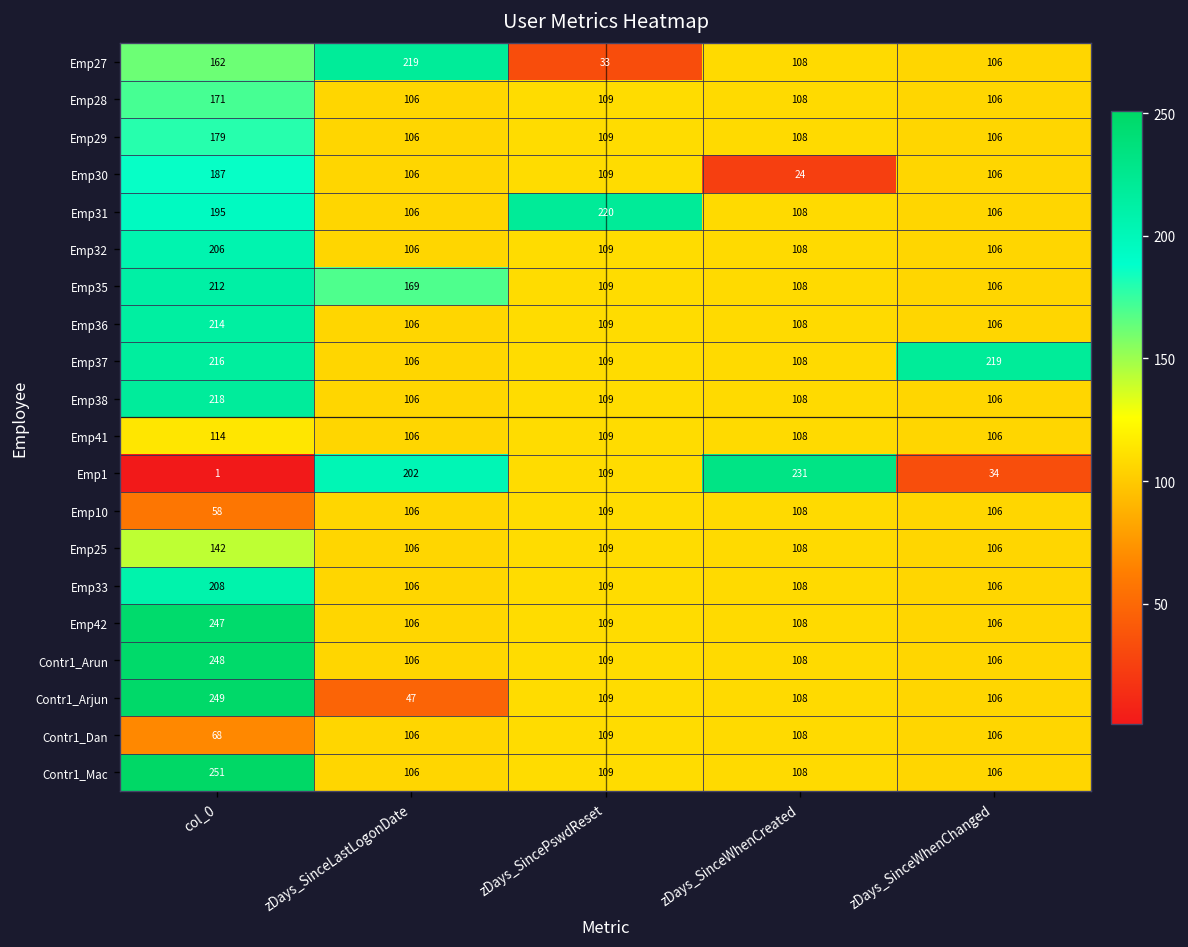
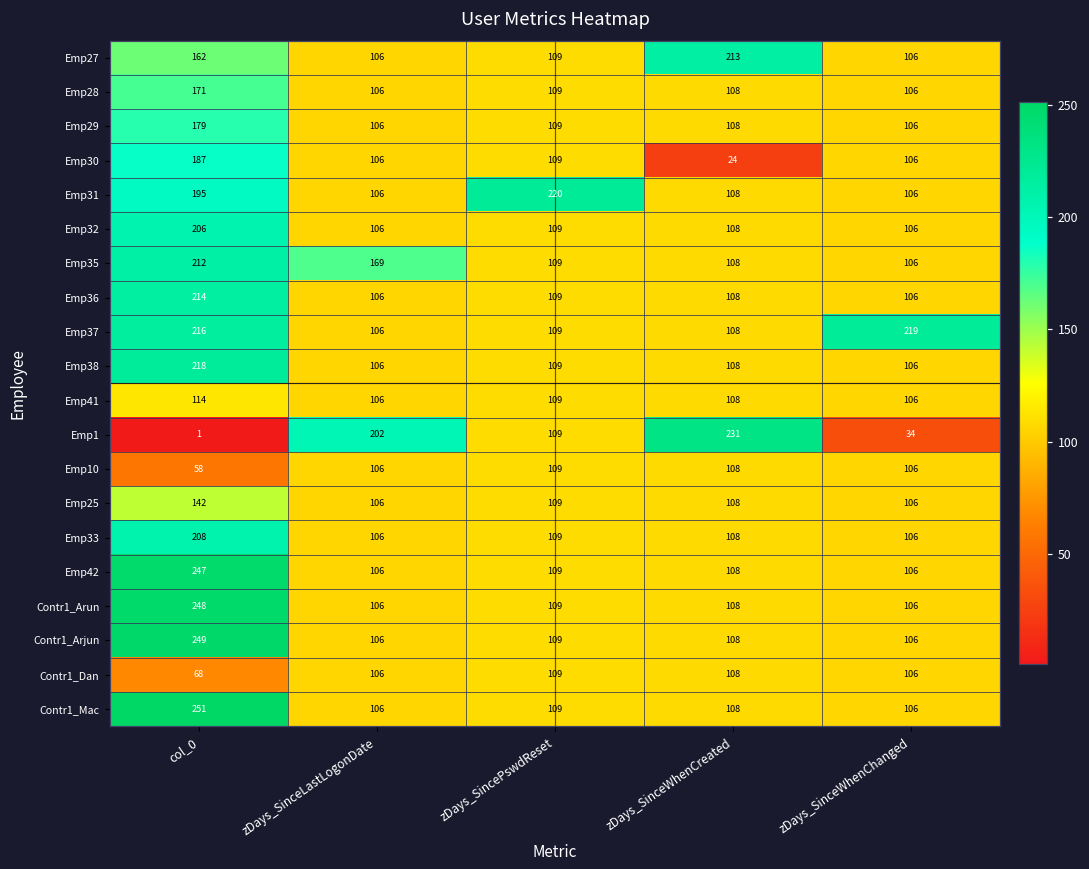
  {
    "Emp27": {
      "col_0": 162,
-     "zDays_SinceLastLogonDate": 219,
-     "zDays_SincePswdReset": 33,
-     "zDays_SinceWhenCreated": 108,
+     "zDays_SinceLastLogonDate": 106,
+     "zDays_SincePswdReset": 109,
+     "zDays_SinceWhenCreated": 213,
      "zDays_SinceWhenChanged": 106
    },
    "Emp28": {
      "col_0": 171,
      "zDays_SinceLastLogonDate": 106,
      "zDays_SincePswdReset": 109,
      "zDays_SinceWhenCreated": 108,
      "zDays_SinceWhenChanged": 106
    },
    "Emp29": {
      "col_0": 179,
      "zDays_SinceLastLogonDate": 106,
      "zDays_SincePswdReset": 109,
      "zDays_SinceWhenCreated": 108,
      "zDays_SinceWhenChanged": 106
    },
    "Emp30": {
      "col_0": 187,
      "zDays_SinceLastLogonDate": 106,
      "zDays_SincePswdReset": 109,
      "zDays_SinceWhenCreated": 24,
      "zDays_SinceWhenChanged": 106
    },
    "Emp31": {
      "col_0": 195,
      "zDays_SinceLastLogonDate": 106,
      "zDays_SincePswdReset": 220,
      "zDays_SinceWhenCreated": 108,
      "zDays_SinceWhenChanged": 106
    },
    "Emp32": {
      "col_0": 206,
      "zDays_SinceLastLogonDate": 106,
      "zDays_SincePswdReset": 109,
      "zDays_SinceWhenCreated": 108,
      "zDays_SinceWhenChanged": 106
    },
    "Emp35": {
      "col_0": 212,
      "zDays_SinceLastLogonDate": 169,
      "zDays_SincePswdReset": 109,
      "zDays_SinceWhenCreated": 108,
      "zDays_SinceWhenChanged": 106
    },
    "Emp36": {
      "col_0": 214,
      "zDays_SinceLastLogonDate": 106,
      "zDays_SincePswdReset": 109,
      "zDays_SinceWhenCreated": 108,
      "zDays_SinceWhenChanged": 106
    },
    "Emp37": {
      "col_0": 216,
      "zDays_SinceLastLogonDate": 106,
      "zDays_SincePswdReset": 109,
      "zDays_SinceWhenCreated": 108,
      "zDays_SinceWhenChanged": 219
    },
    "Emp38": {
      "col_0": 218,
      "zDays_SinceLastLogonDate": 106,
      "zDays_SincePswdReset": 109,
      "zDays_SinceWhenCreated": 108,
      "zDays_SinceWhenChanged": 106
    },
    "Emp41": {
      "col_0": 114,
      "zDays_SinceLastLogonDate": 106,
      "zDays_SincePswdReset": 109,
      "zDays_SinceWhenCreated": 108,
      "zDays_SinceWhenChanged": 106
    },
    "Emp1": {
      "col_0": 1,
      "zDays_SinceLastLogonDate": 202,
      "zDays_SincePswdReset": 109,
      "zDays_SinceWhenCreated": 231,
      "zDays_SinceWhenChanged": 34
    },
    "Emp10": {
      "col_0": 58,
      "zDays_SinceLastLogonDate": 106,
      "zDays_SincePswdReset": 109,
      "zDays_SinceWhenCreated": 108,
      "zDays_SinceWhenChanged": 106
    },
    "Emp25": {
      "col_0": 142,
      "zDays_SinceLastLogonDate": 106,
      "zDays_SincePswdReset": 109,
      "zDays_SinceWhenCreated": 108,
      "zDays_SinceWhenChanged": 106
    },
    "Emp33": {
      "col_0": 208,
      "zDays_SinceLastLogonDate": 106,
      "zDays_SincePswdReset": 109,
      "zDays_SinceWhenCreated": 108,
      "zDays_SinceWhenChanged": 106
    },
    "Emp42": {
      "col_0": 247,
      "zDays_SinceLastLogonDate": 106,
      "zDays_SincePswdReset": 109,
      "zDays_SinceWhenCreated": 108,
      "zDays_SinceWhenChanged": 106
    },
    "Contr1_Arun": {
      "col_0": 248,
      "zDays_SinceLastLogonDate": 106,
      "zDays_SincePswdReset": 109,
      "zDays_SinceWhenCreated": 108,
      "zDays_SinceWhenChanged": 106
    },
    "Contr1_Arjun": {
      "col_0": 249,
-     "zDays_SinceLastLogonDate": 47,
+     "zDays_SinceLastLogonDate": 106,
      "zDays_SincePswdReset": 109,
      "zDays_SinceWhenCreated": 108,
      "zDays_SinceWhenChanged": 106
    },
    "Contr1_Dan": {
      "col_0": 68,
      "zDays_SinceLastLogonDate": 106,
      "zDays_SincePswdReset": 109,
      "zDays_SinceWhenCreated": 108,
      "zDays_SinceWhenChanged": 106
    },
    "Contr1_Mac": {
      "col_0": 251,
      "zDays_SinceLastLogonDate": 106,
      "zDays_SincePswdReset": 109,
      "zDays_SinceWhenCreated": 108,
      "zDays_SinceWhenChanged": 106
    }
  }
